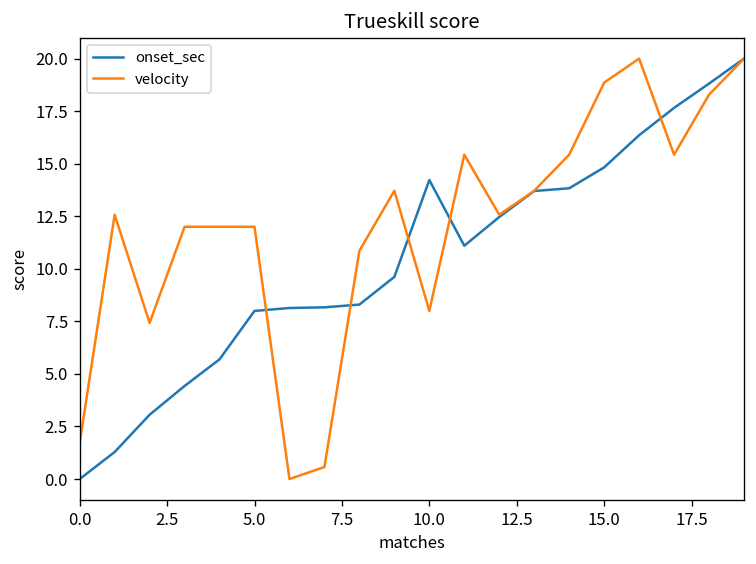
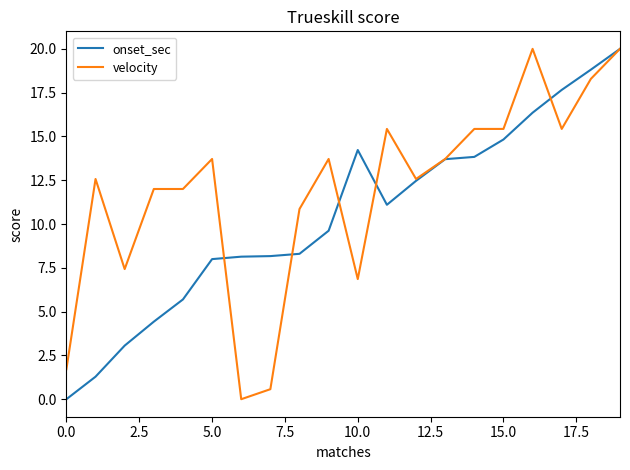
  {
    "onset_sec": {
      "0.0": 0.0,
      "5.0": 8.0,
      "10.0": 14.2,
      "15.0": 14.8
    },
    "velocity": {
      "0.0": 1.7,
-     "5.0": 12.0,
-     "10.0": 8.0,
-     "15.0": 18.9
+     "5.0": 13.7,
+     "10.0": 6.9,
+     "15.0": 15.4
    }
  }
